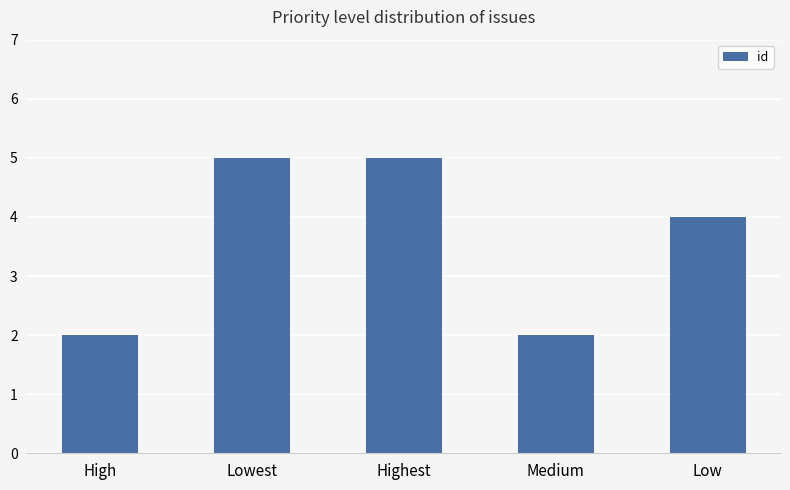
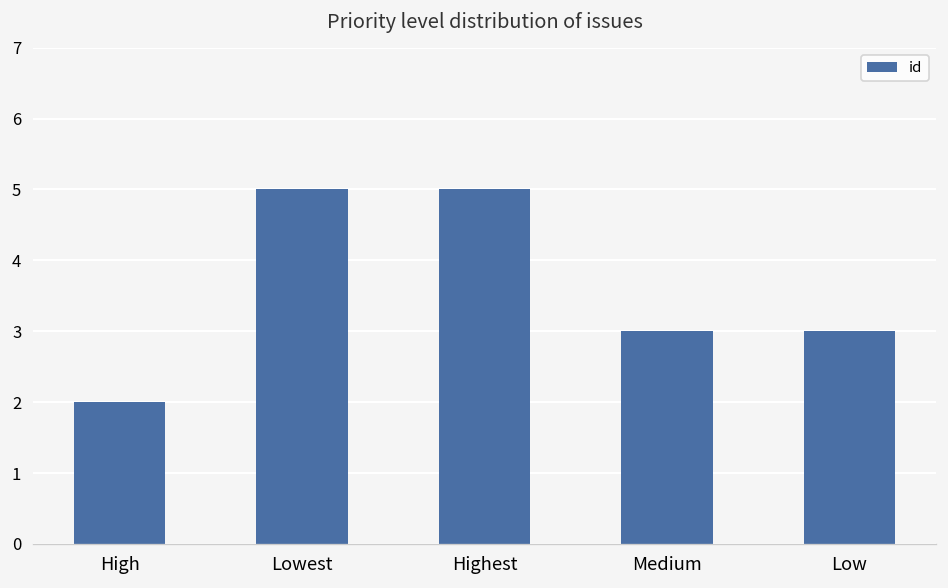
  {
    "High": 2,
    "Lowest": 5,
    "Highest": 5,
-   "Medium": 2,
-   "Low": 4
+   "Medium": 3,
+   "Low": 3
  }
